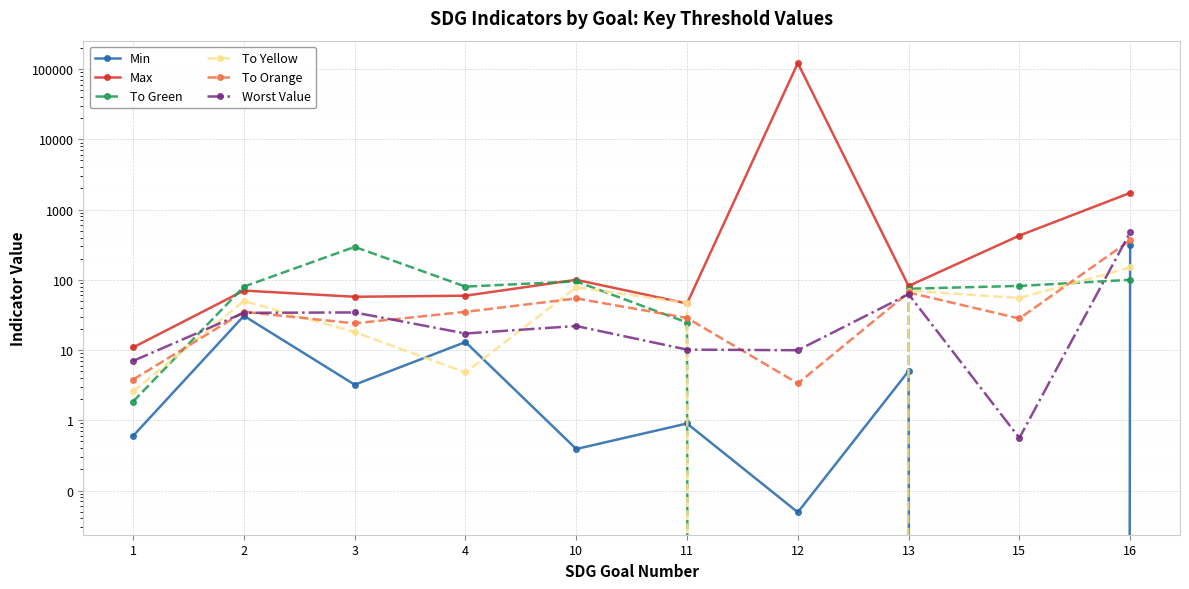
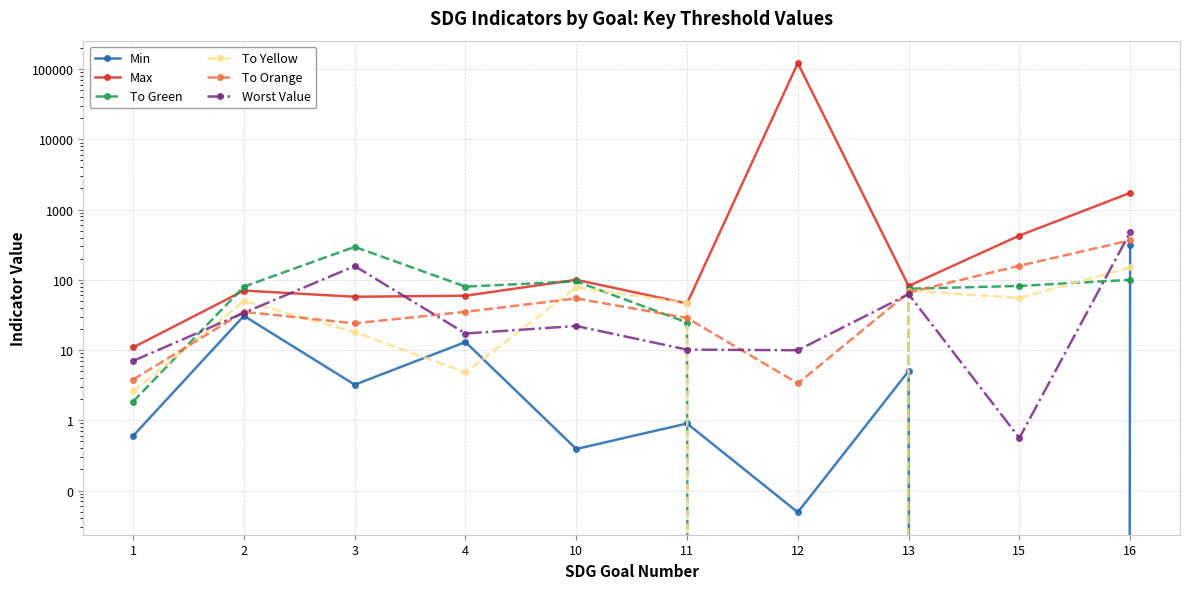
  {
    "Min": {
      "1": 0.6,
      "2": 30,
      "3": 3,
      "4": 13,
      "10": 0.4,
      "11": 0.9,
      "12": 0.05,
      "13": 5,
      "16": 300
    },
    "Max": {
      "1": 11,
      "2": 70,
      "3": 60,
      "4": 60,
      "12": 120000,
      "13": 80,
      "15": 400,
      "16": 1700
    },
    "To Green": {
      "1": 2,
      "2": 80,
      "3": 290,
      "4": 80,
      "11": 25,
      "15": 80,
      "16": 100
    },
    "To Yellow": {
      "1": 2.6,
      "2": 50,
      "3": 18,
      "4": 5,
      "10": 80,
      "15": 50,
      "16": 150
    },
    "To Orange": {
      "1": 4,
      "3": 24,
      "4": 40,
      "10": 50,
      "11": 29,
      "12": 3,
-     "15": 28,
+     "15": 160,
      "16": 400
    },
    "Worst Value": {
      "1": 7,
-     "3": 30,
+     "3": 160,
      "4": 17,
      "10": 22,
      "11": 10,
      "12": 10,
      "15": 0.6,
      "16": 500
    }
  }
